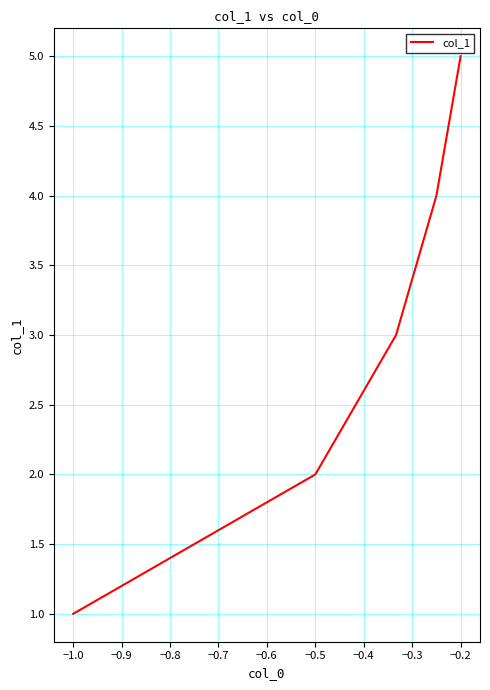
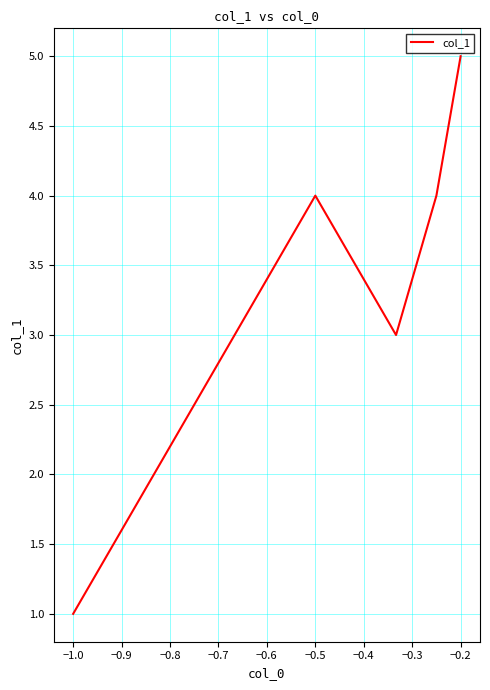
  {
    "−1.0": 1,
-   "−0.5": 2,
+   "−0.5": 4,
    "−0.2": 5
  }
